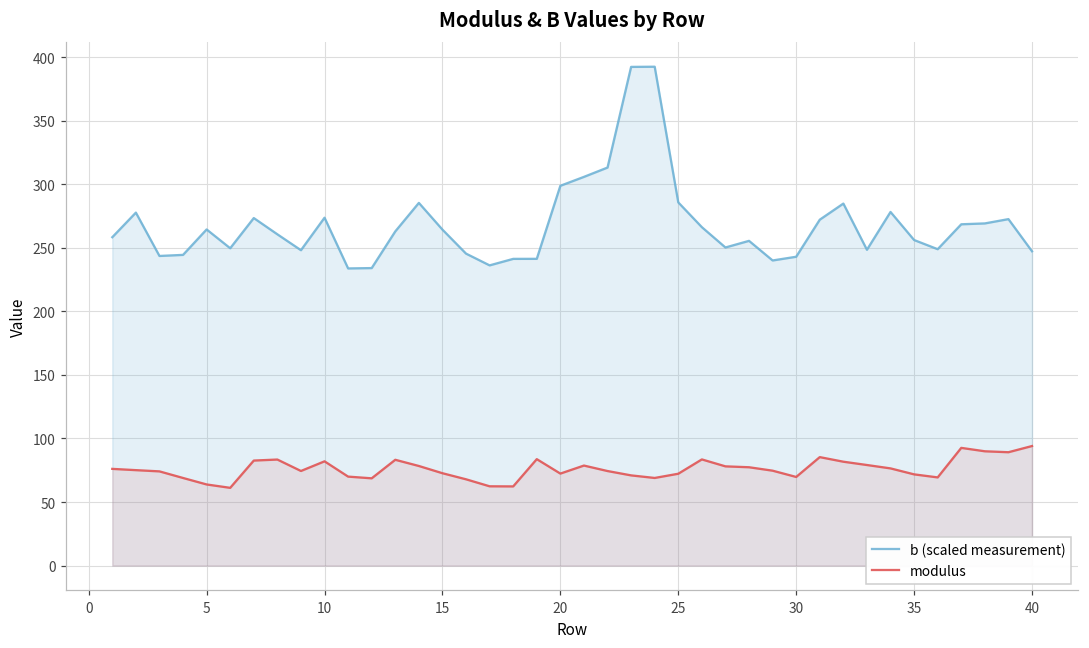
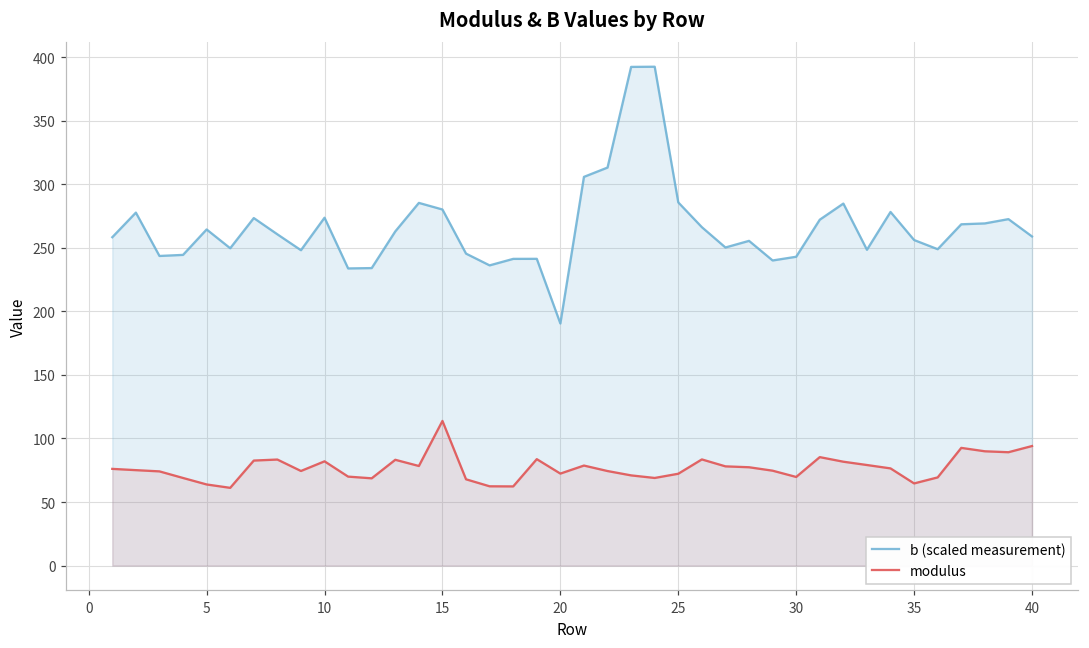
  {
    "b (scaled measurement)": {
      "5": 264,
      "10": 274,
-     "15": 264,
-     "20": 299,
+     "15": 280,
+     "20": 190,
      "25": 286,
      "30": 243,
      "35": 256,
-     "40": 247
+     "40": 259
    },
    "modulus": {
      "5": 64,
      "10": 82,
-     "15": 73,
+     "15": 114,
      "20": 72,
      "25": 72,
      "30": 70,
-     "35": 72,
+     "35": 65,
      "40": 94
    }
  }
